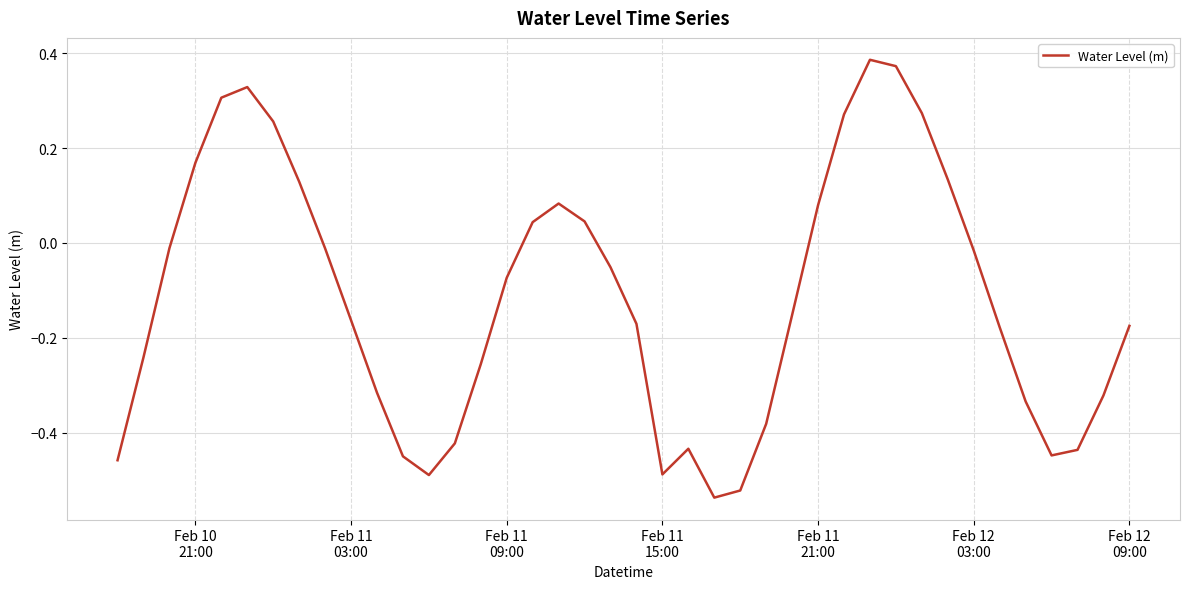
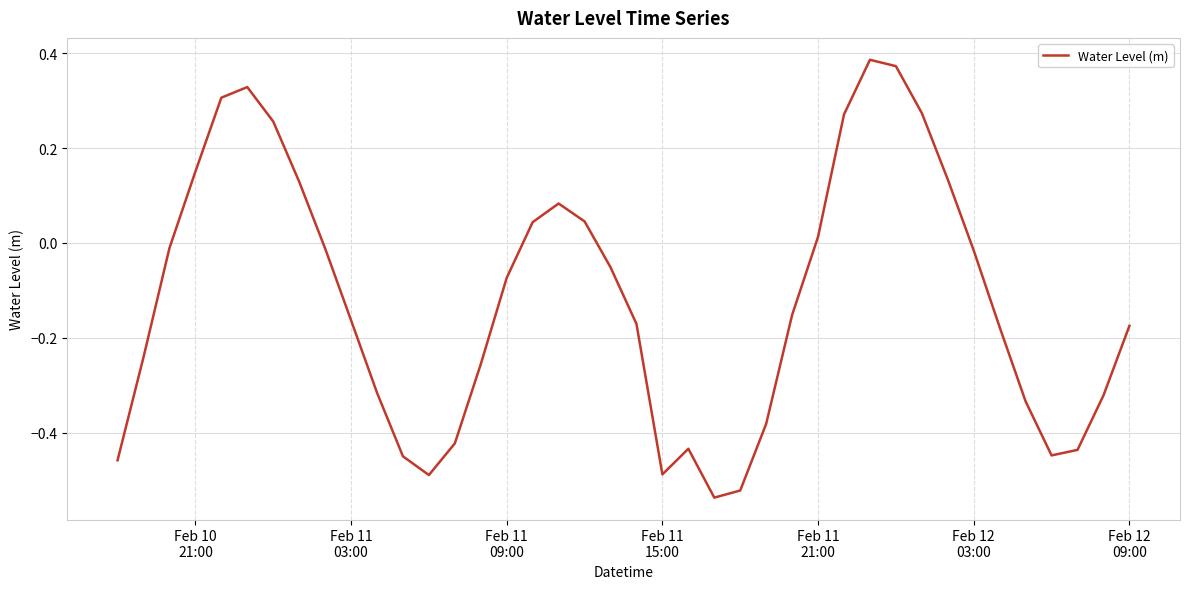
  {
-   "Feb 10 21:00": 0.17,
+   "Feb 10 21:00": 0.15,
    "Feb 11 03:00": -0.16,
    "Feb 11 09:00": -0.07,
    "Feb 11 15:00": -0.49,
-   "Feb 11 21:00": 0.08,
+   "Feb 11 21:00": 0.01,
    "Feb 12 03:00": -0.02,
    "Feb 12 09:00": -0.17
  }
